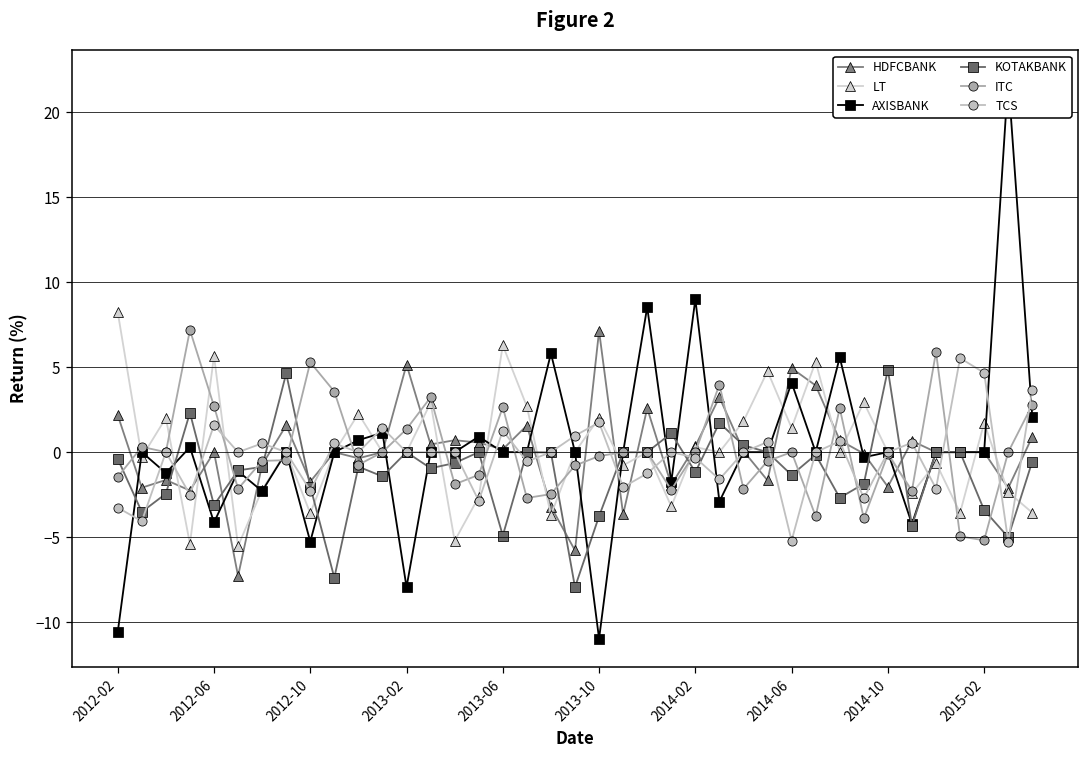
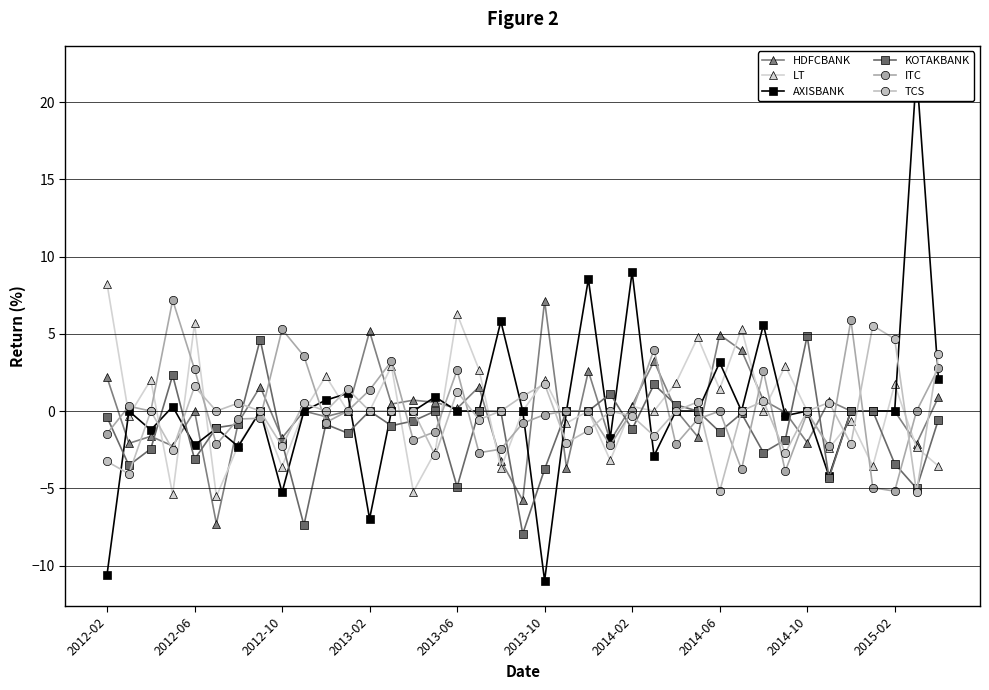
  {
    "AXISBANK": {
      "2012-02": -10.6,
-     "2012-06": -4.1,
+     "2012-06": -2.2,
      "2012-10": -5.3,
-     "2013-02": -7.9,
+     "2013-02": -7.0,
      "2013-06": 0.0,
      "2013-10": -11.0,
      "2014-02": 9.0,
-     "2014-06": 4.1
+     "2014-06": 3.1
    }
  }
